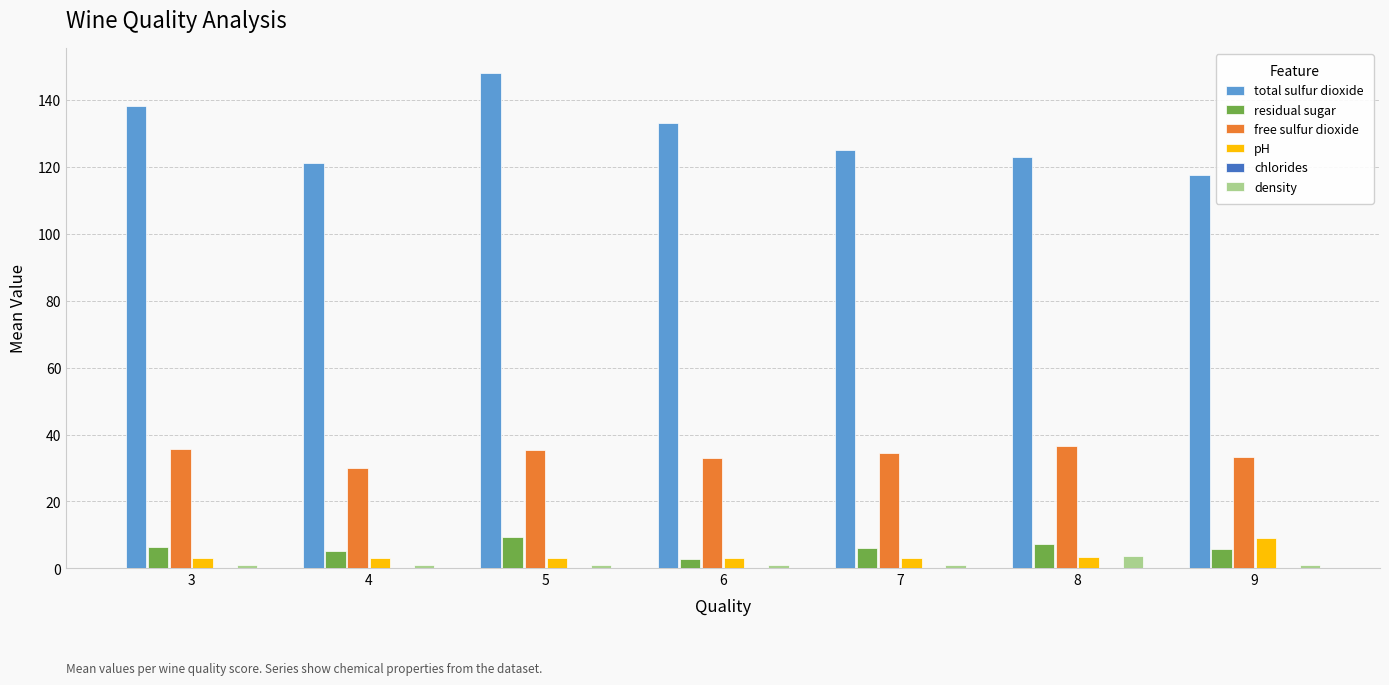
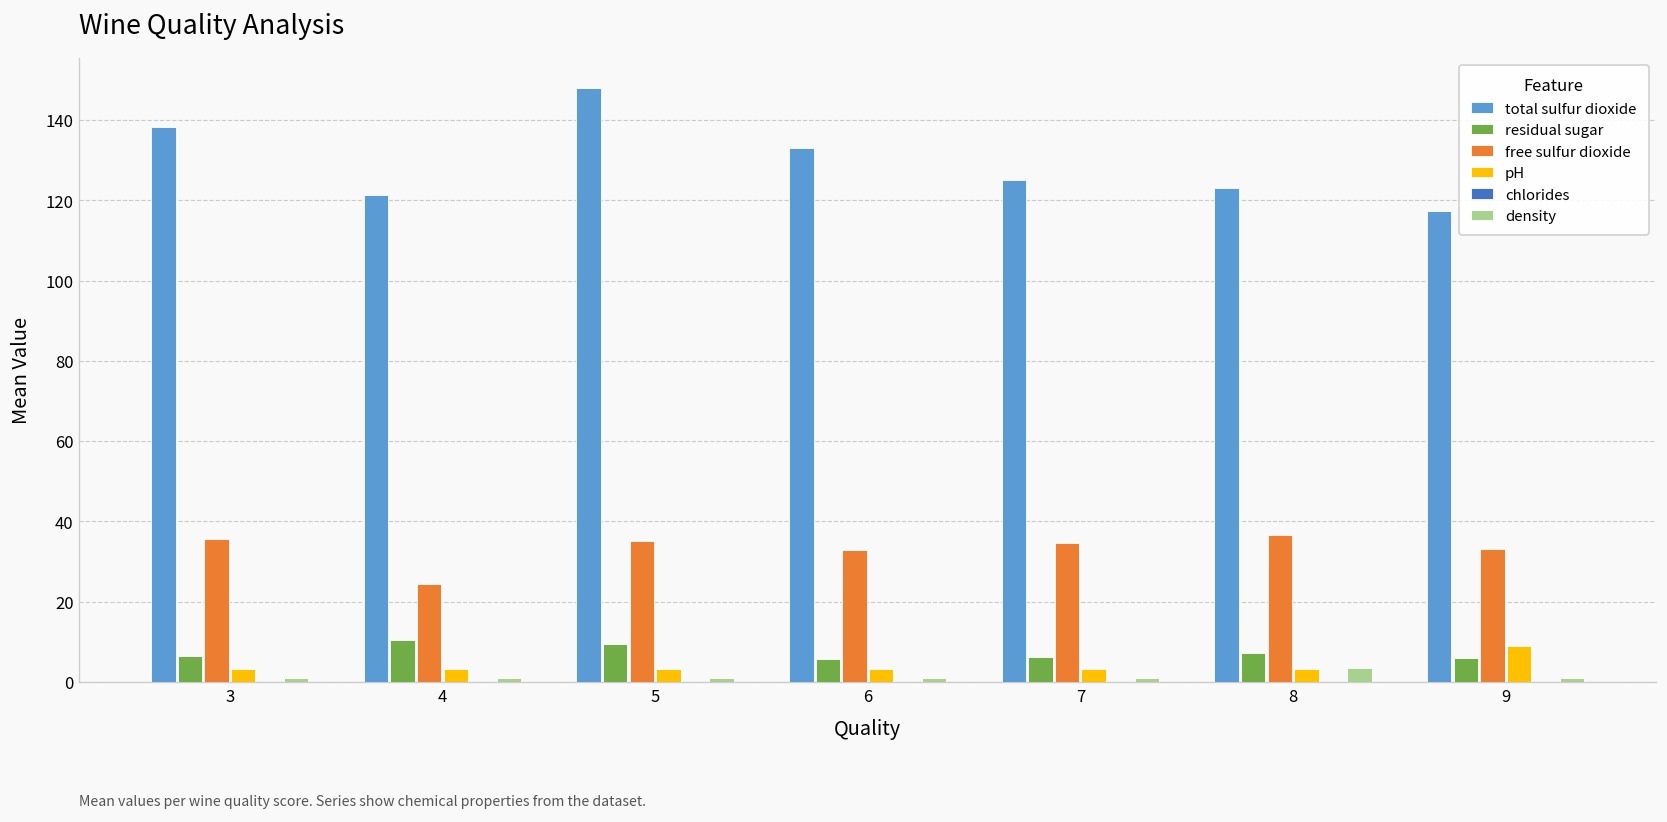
  {
    "residual sugar": {
      "3": 6,
-     "4": 5,
+     "4": 10,
      "5": 9,
-     "6": 3,
+     "6": 6,
      "7": 6,
      "8": 7,
      "9": 6
    },
    "free sulfur dioxide": {
      "3": 36,
-     "4": 30,
+     "4": 24,
      "5": 35,
      "6": 33,
      "7": 35,
      "8": 37,
      "9": 33
    },
    "pH": {
      "3": 3,
      "4": 3,
      "5": 3,
      "6": 3,
      "7": 3,
      "8": 3,
      "9": 9
    },
    "density": {
      "3": 1,
      "4": 1,
      "5": 1,
      "6": 1,
      "7": 1,
      "8": 4,
      "9": 1
    }
  }
